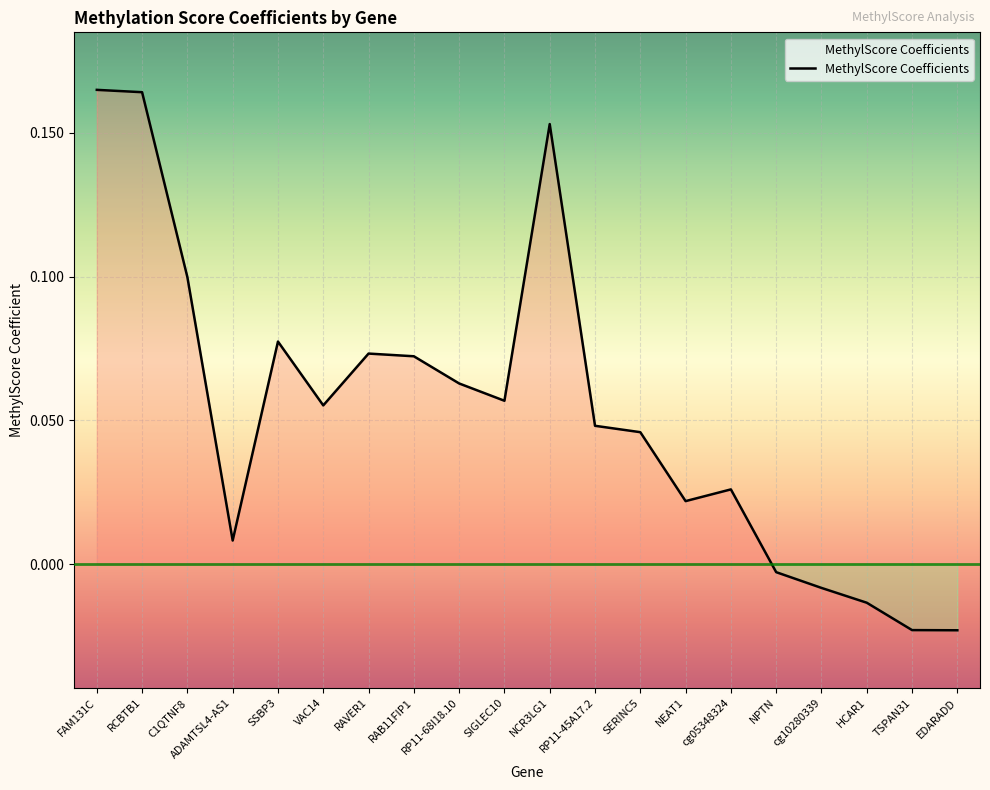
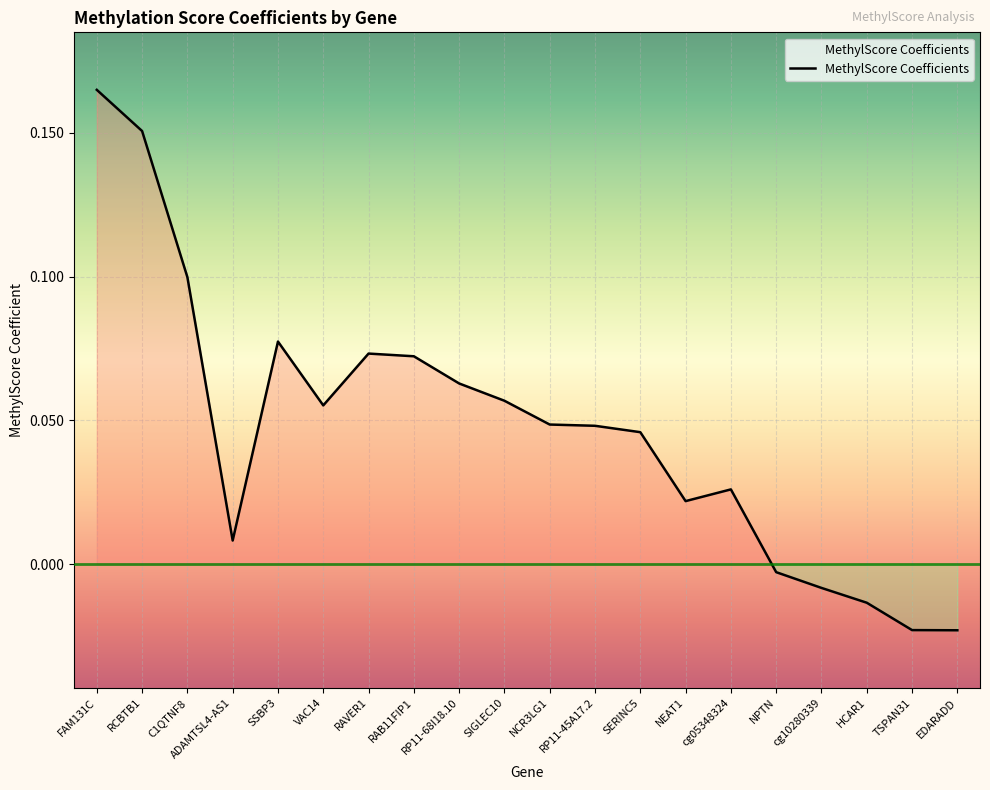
  {
    "MethylScore Coefficients": {
-     "RCBTB1": 0.164,
-     "NCR3LG1": 0.153
+     "RCBTB1": 0.151,
+     "NCR3LG1": 0.049
    }
  }
